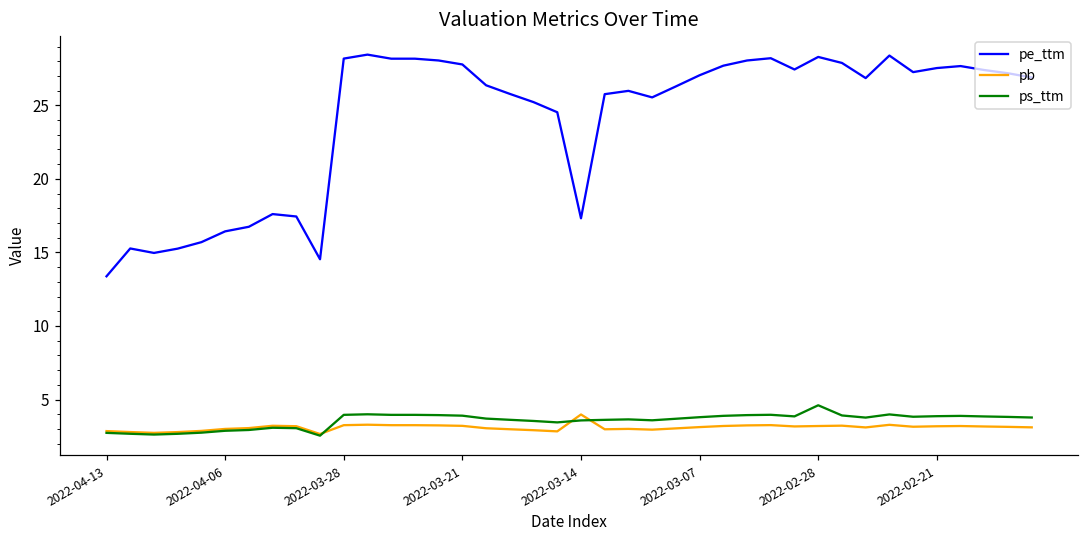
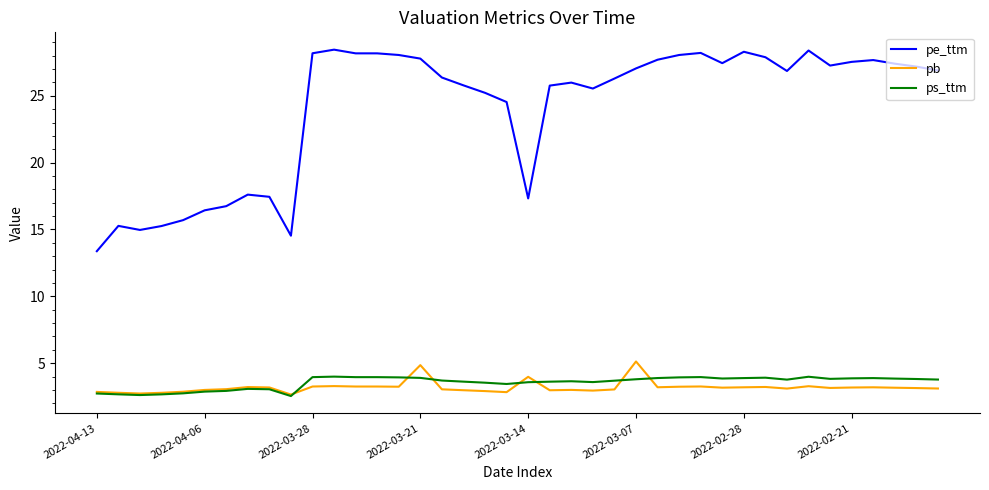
  {
    "pe_ttm": {
      "2022-04-13": 13.4,
      "2022-04-06": 16.4,
      "2022-03-28": 28.2,
      "2022-03-21": 27.8,
      "2022-03-14": 17.3,
      "2022-03-07": 27.0,
      "2022-02-28": 28.3,
      "2022-02-21": 27.5
    },
    "pb": {
      "2022-03-28": 3.3,
-     "2022-03-21": 3.2,
+     "2022-03-21": 4.9,
      "2022-03-14": 4.0,
-     "2022-03-07": 3.1,
+     "2022-03-07": 5.1,
      "2022-02-28": 3.2,
      "2022-02-21": 3.2
    },
    "ps_ttm": {
      "2022-03-28": 4.0,
      "2022-03-21": 3.9,
      "2022-03-14": 3.6,
      "2022-03-07": 3.8,
-     "2022-02-28": 4.6,
+     "2022-02-28": 3.9,
      "2022-02-21": 3.9
    }
  }
